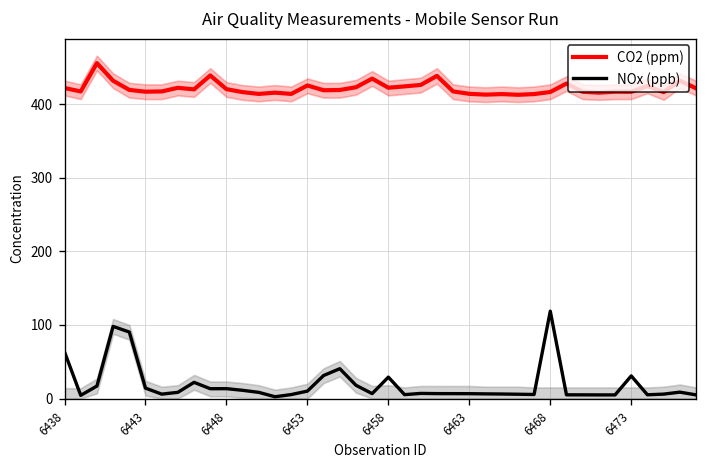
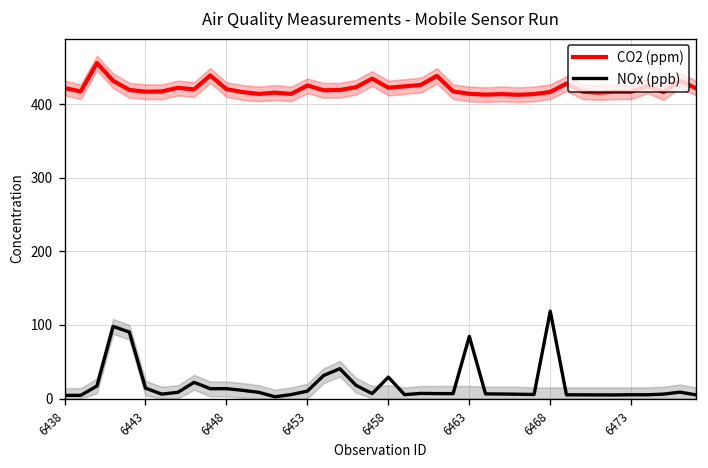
  {
    "NOx (ppb)": {
-     "6438": 60,
+     "6438": 0,
      "6443": 10,
      "6448": 10,
      "6453": 10,
      "6458": 30,
-     "6463": 10,
+     "6463": 80,
      "6468": 120,
-     "6473": 30
+     "6473": 10
    }
  }
